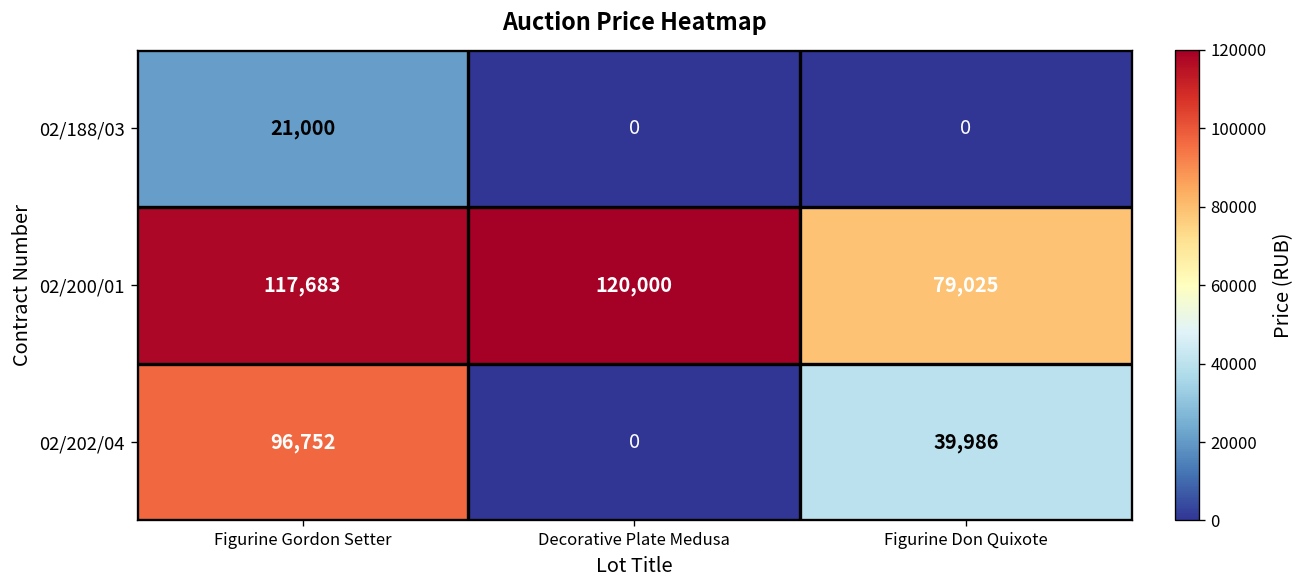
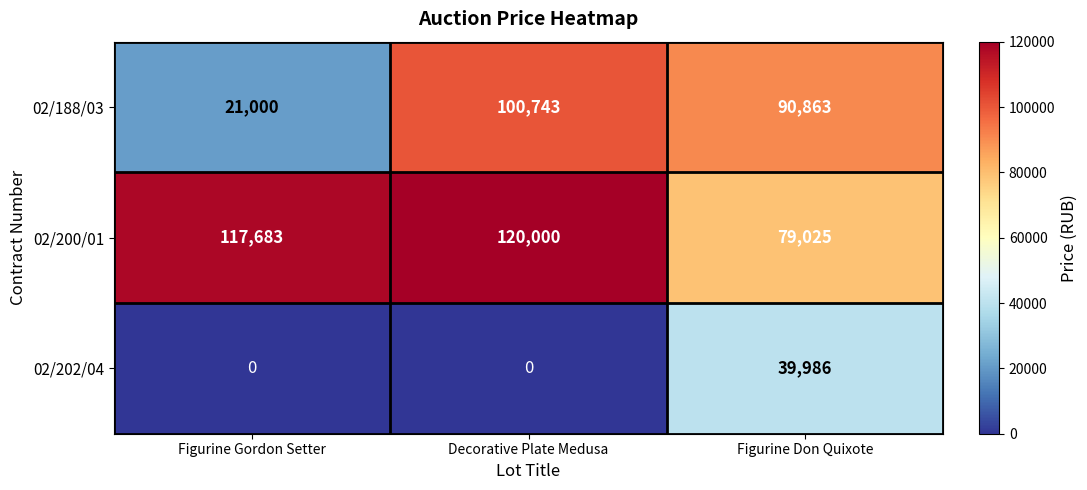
  {
    "02/188/03": {
      "Figurine Gordon Setter": "21,000",
-     "Decorative Plate Medusa": "0",
-     "Figurine Don Quixote": "0"
+     "Decorative Plate Medusa": "100,743",
+     "Figurine Don Quixote": "90,863"
    },
    "02/200/01": {
      "Figurine Gordon Setter": "117,683",
      "Decorative Plate Medusa": "120,000",
      "Figurine Don Quixote": "79,025"
    },
    "02/202/04": {
-     "Figurine Gordon Setter": "96,752",
+     "Figurine Gordon Setter": "0",
      "Decorative Plate Medusa": "0",
      "Figurine Don Quixote": "39,986"
    }
  }
